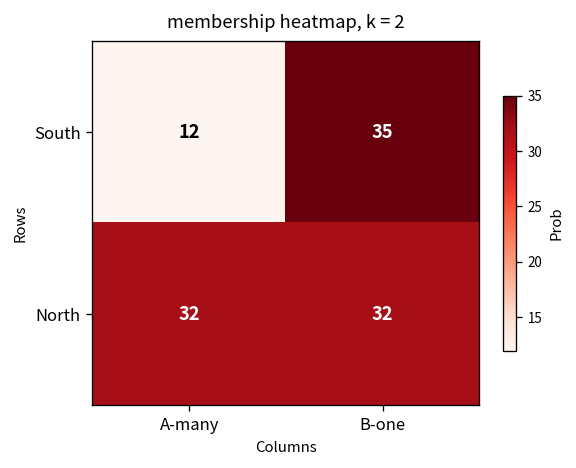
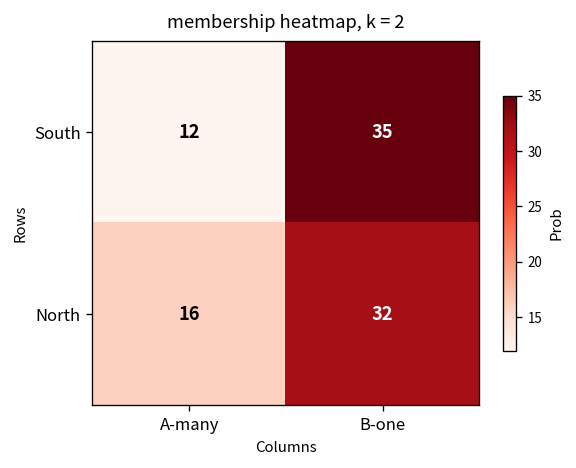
  {
    "South": {
      "A-many": 12,
      "B-one": 35
    },
    "North": {
-     "A-many": 32,
+     "A-many": 16,
      "B-one": 32
    }
  }
